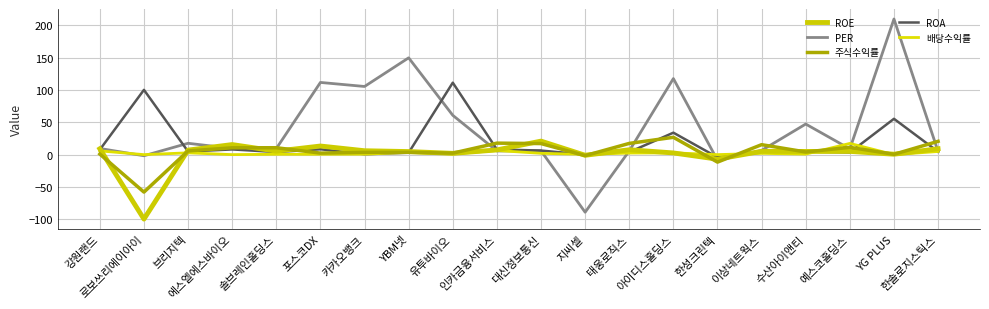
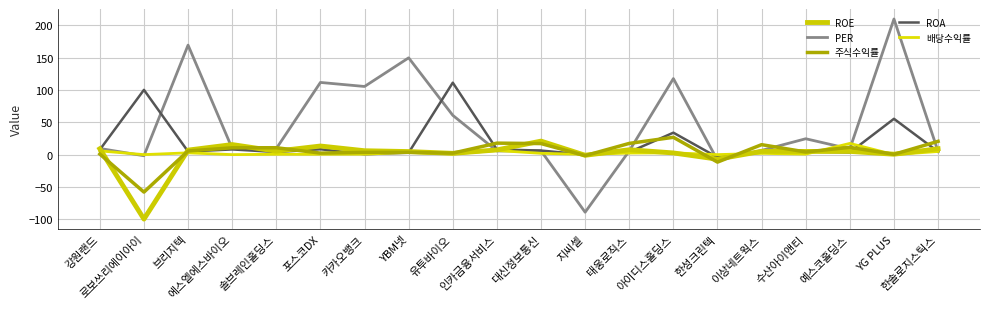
  {
    "PER": {
-     "브리지텍": 20,
+     "브리지텍": 170,
      "포스코DX": 110,
      "카카오뱅크": 110,
      "YBM넷": 150,
      "유투바이오": 60,
      "지씨셀": -90,
      "아이디스홀딩스": 120,
-     "수산아이앤티": 50,
+     "수산아이앤티": 20,
      "YG PLUS": 210
    },
    "ROA": {
      "로보쓰리에이아이": 100,
      "포스코DX": 10,
      "유투바이오": 110,
      "아이디스홀딩스": 30,
      "YG PLUS": 60
    }
  }
